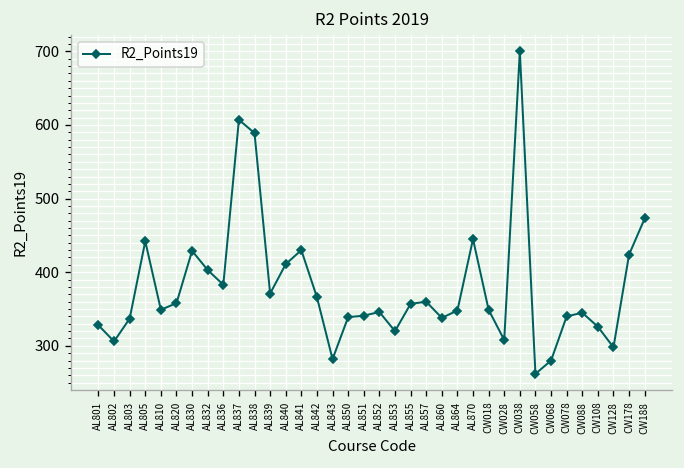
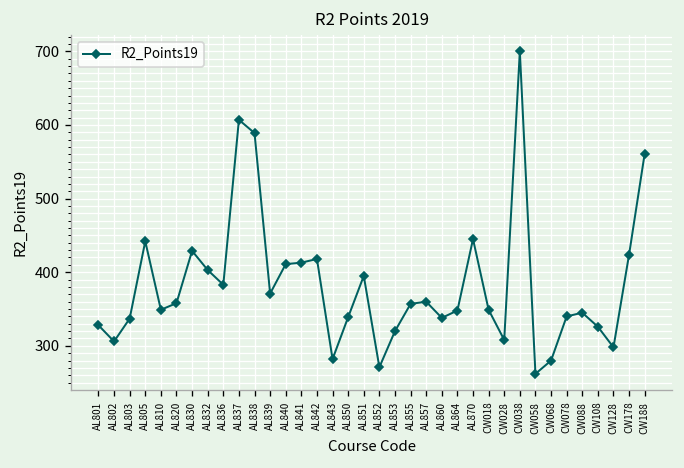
  {
    "AL801": 330,
    "AL802": 310,
    "AL803": 340,
    "AL805": 440,
    "AL810": 350,
    "AL820": 360,
    "AL830": 430,
    "AL832": 400,
    "AL836": 380,
    "AL837": 610,
    "AL838": 590,
    "AL839": 370,
    "AL840": 410,
-   "AL841": 430,
-   "AL842": 370,
+   "AL841": 410,
+   "AL842": 420,
    "AL843": 280,
    "AL850": 340,
-   "AL851": 340,
-   "AL852": 350,
+   "AL851": 400,
+   "AL852": 270,
    "AL853": 320,
    "AL855": 360,
    "AL857": 360,
    "AL860": 340,
    "AL864": 350,
    "AL870": 450,
    "CW018": 350,
    "CW028": 310,
    "CW038": 700,
    "CW058": 260,
    "CW068": 280,
    "CW078": 340,
    "CW088": 350,
    "CW108": 330,
    "CW128": 300,
    "CW178": 420,
-   "CW188": 470
+   "CW188": 560
  }
